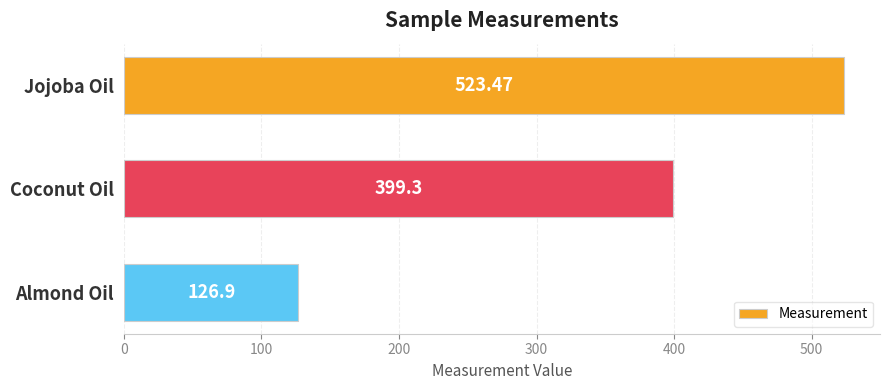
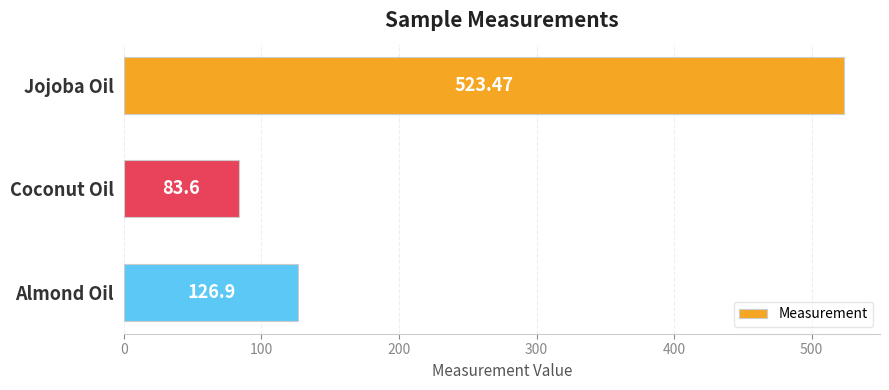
  {
    "Jojoba Oil": 523.47,
-   "Coconut Oil": 399.3,
+   "Coconut Oil": 83.6,
    "Almond Oil": 126.9
  }
